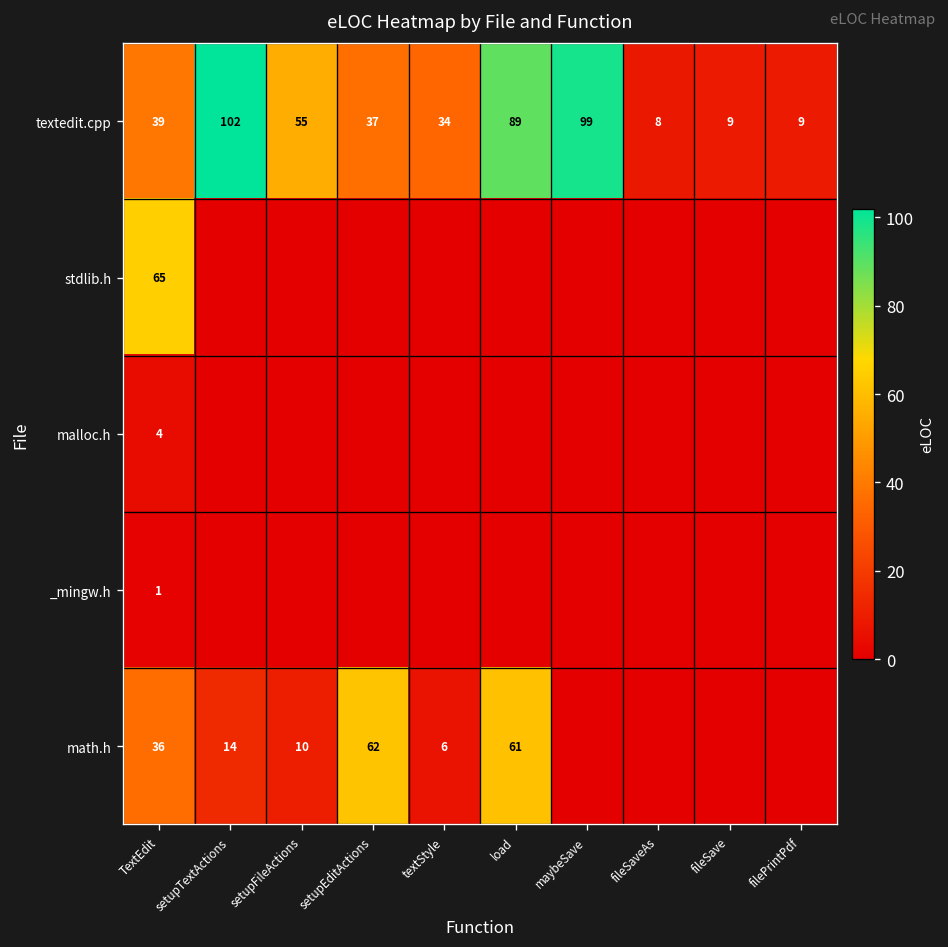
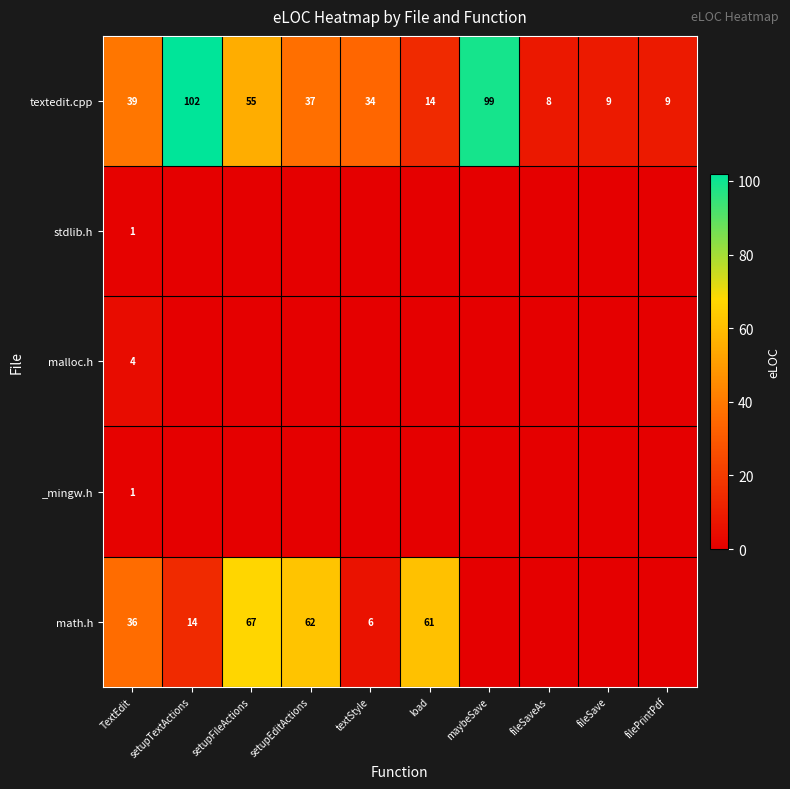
  {
    "textedit.cpp": {
      "TextEdit": 39,
      "setupTextActions": 102,
      "setupFileActions": 55,
      "setupEditActions": 37,
      "textStyle": 34,
-     "load": 89,
+     "load": 14,
      "maybeSave": 99,
      "fileSaveAs": 8,
      "fileSave": 9,
      "filePrintPdf": 9
    },
    "stdlib.h": {
-     "TextEdit": 65
+     "TextEdit": 1
    },
    "malloc.h": {
      "TextEdit": 4
    },
    "_mingw.h": {
      "TextEdit": 1
    },
    "math.h": {
      "TextEdit": 36,
      "setupTextActions": 14,
-     "setupFileActions": 10,
+     "setupFileActions": 67,
      "setupEditActions": 62,
      "textStyle": 6,
      "load": 61
    }
  }
